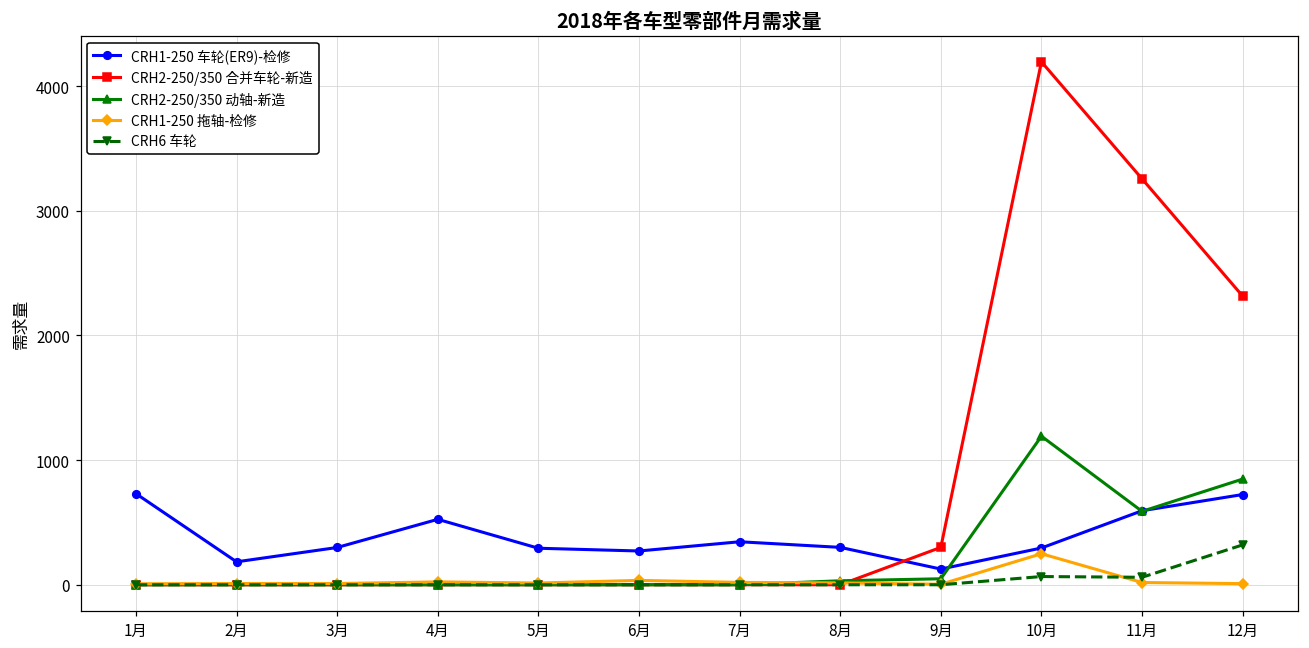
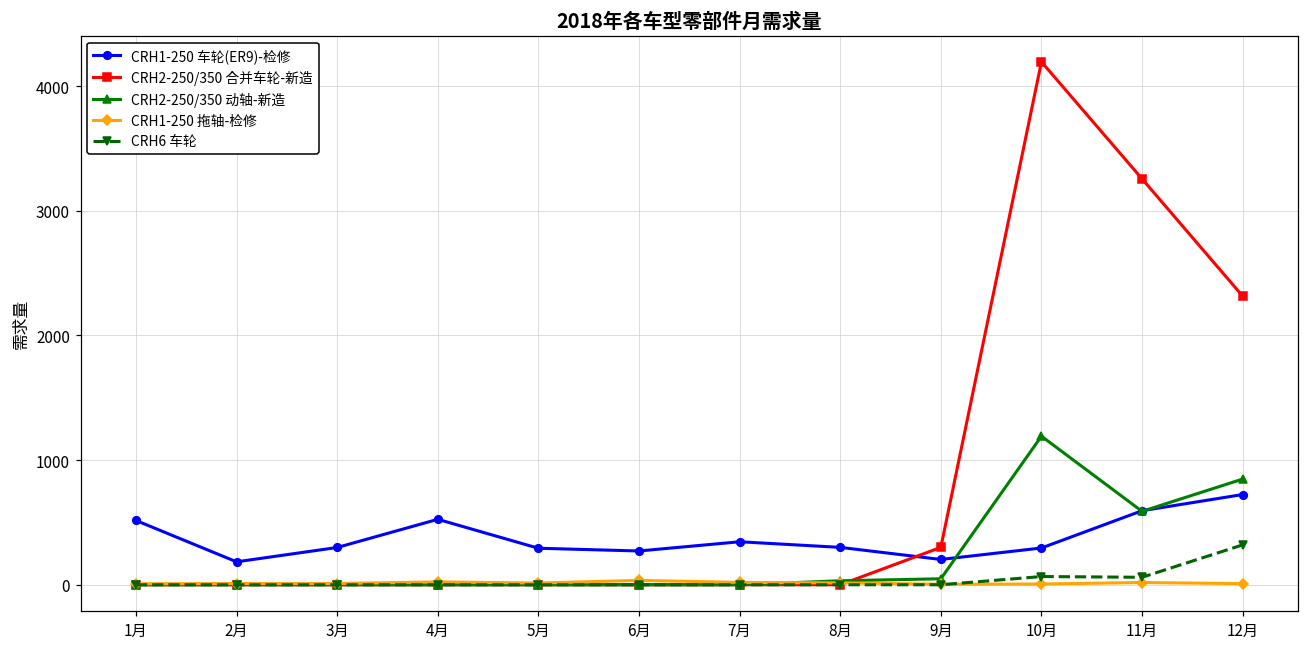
  {
    "CRH1-250 车轮(ER9)-检修": {
-     "1月": 730,
+     "1月": 520,
      "2月": 180,
      "3月": 300,
      "4月": 530,
      "5月": 290,
      "6月": 270,
      "7月": 350,
      "8月": 300,
-     "9月": 130,
+     "9月": 200,
      "10月": 300,
      "12月": 720
    },
    "CRH2-250/350 合并车轮-新造": {
      "9月": 300,
      "10月": 4200,
      "11月": 3260,
      "12月": 2320
    },
    "CRH1-250 拖轴-检修": {
      "4月": 20,
      "6月": 40,
-     "10月": 250,
+     "10月": 10,
      "11月": 20,
      "12月": 10
    }
  }
